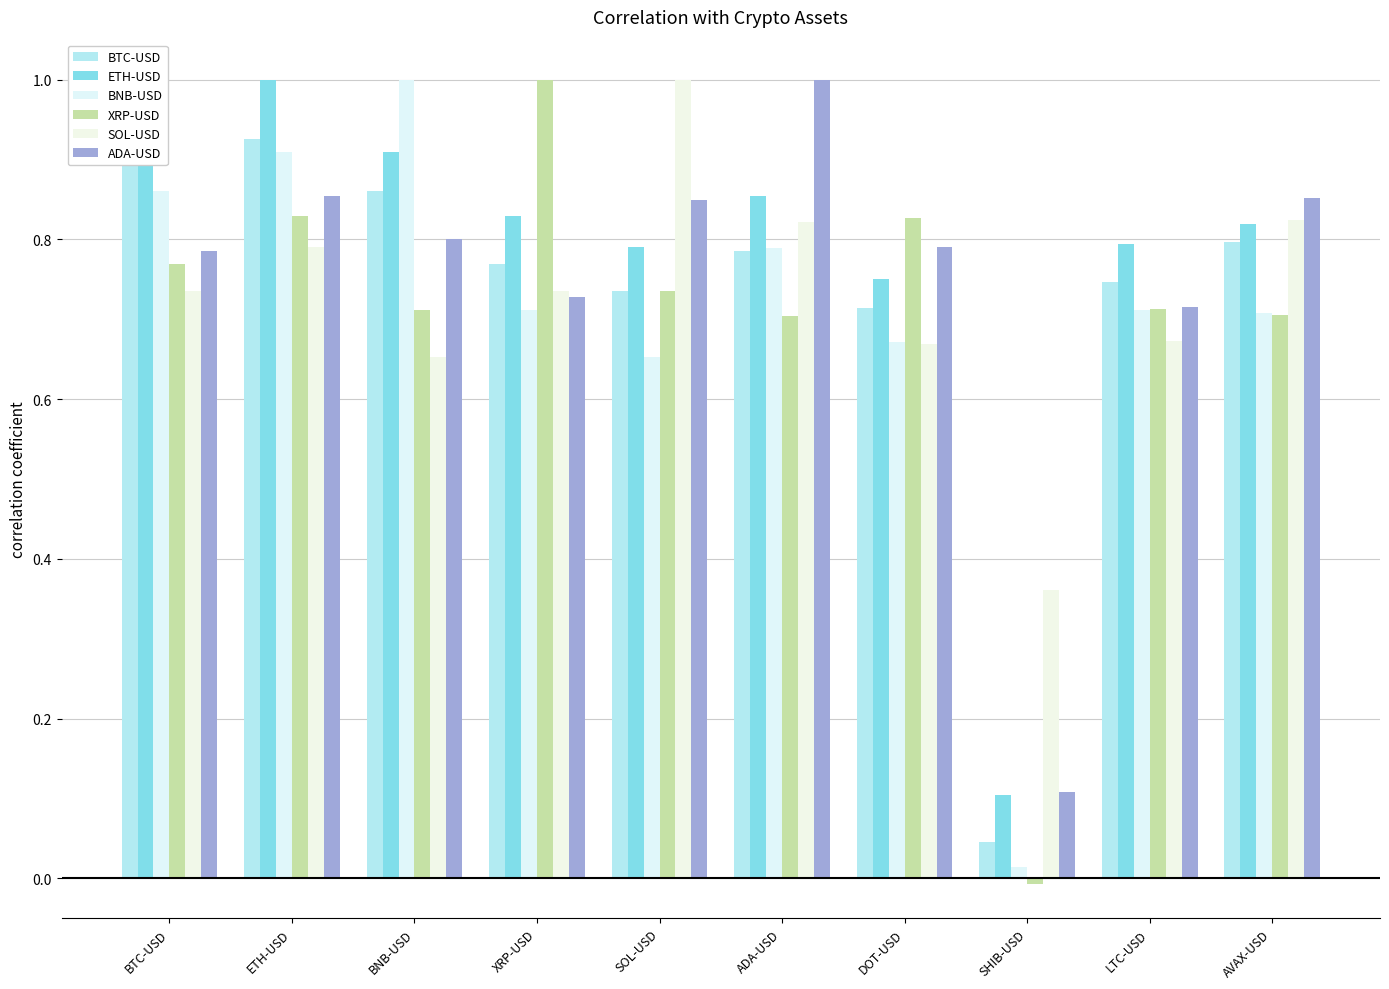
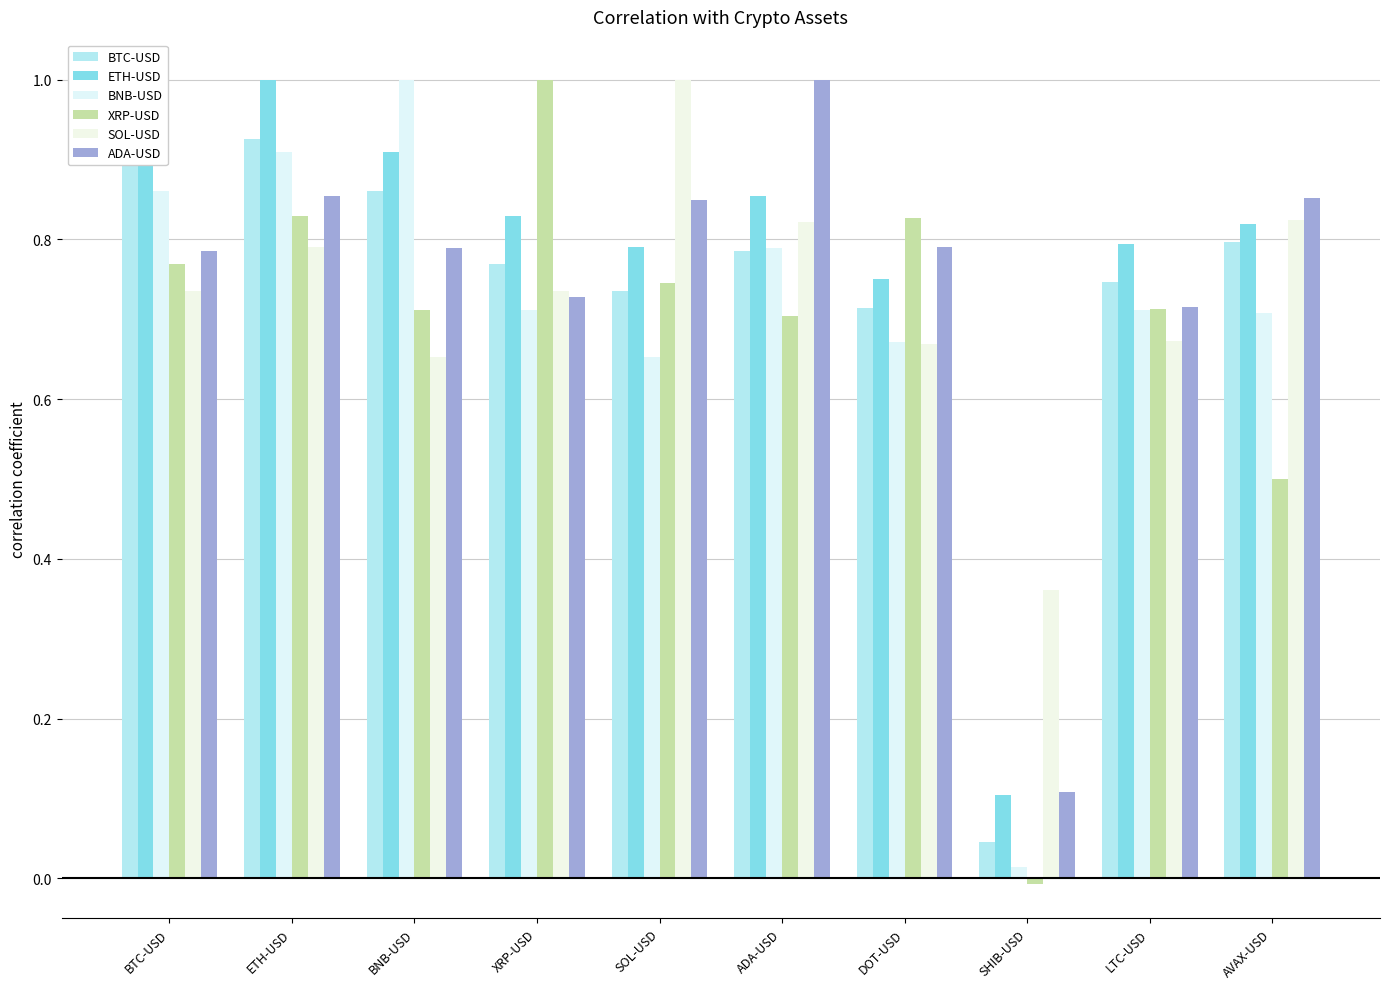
  {
    "XRP-USD": {
      "BTC-USD": 0.77,
      "ETH-USD": 0.83,
      "BNB-USD": 0.71,
      "XRP-USD": 1.00,
-     "SOL-USD": 0.73,
+     "SOL-USD": 0.75,
      "ADA-USD": 0.70,
      "DOT-USD": 0.83,
      "SHIB-USD": -0.01,
      "LTC-USD": 0.71,
-     "AVAX-USD": 0.70
+     "AVAX-USD": 0.50
    },
    "ADA-USD": {
      "BTC-USD": 0.79,
      "ETH-USD": 0.85,
-     "BNB-USD": 0.80,
+     "BNB-USD": 0.79,
      "XRP-USD": 0.73,
      "SOL-USD": 0.85,
      "ADA-USD": 1.00,
      "DOT-USD": 0.79,
      "SHIB-USD": 0.11,
      "LTC-USD": 0.72,
      "AVAX-USD": 0.85
    }
  }
